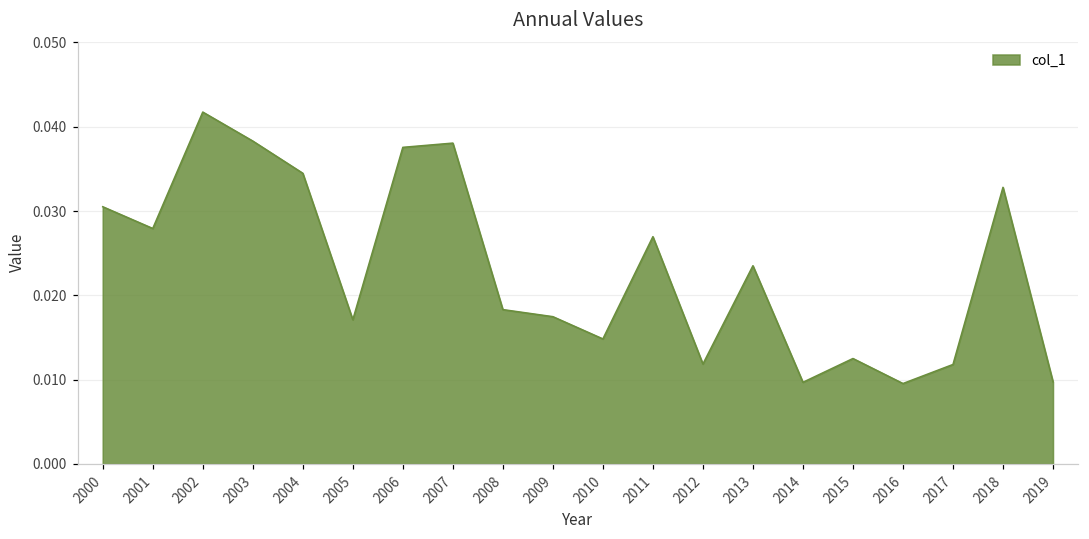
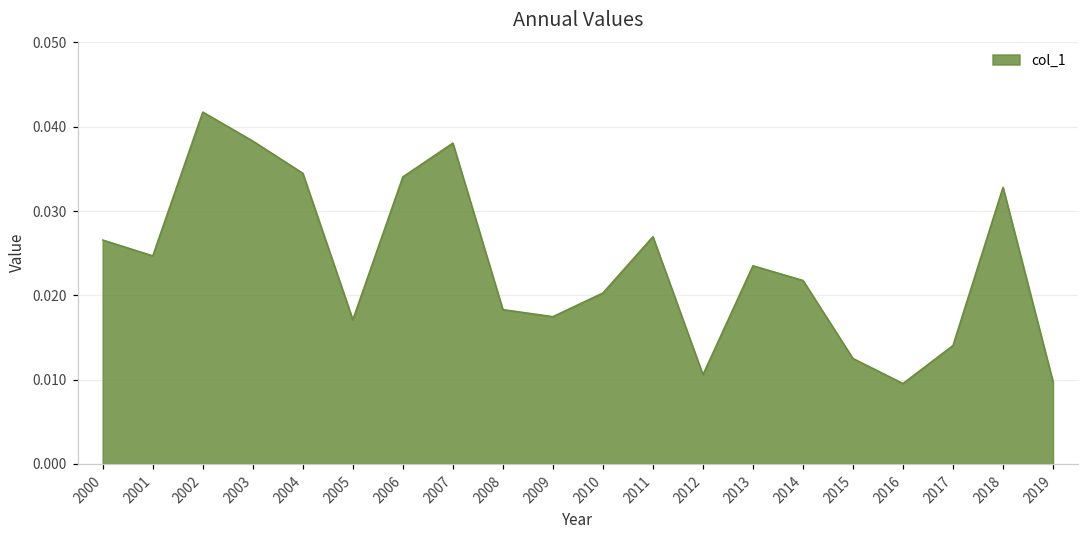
  {
-   "2000": 0.031,
-   "2001": 0.028,
+   "2000": 0.027,
+   "2001": 0.025,
    "2002": 0.042,
    "2003": 0.038,
    "2004": 0.034,
    "2005": 0.017,
-   "2006": 0.038,
+   "2006": 0.034,
    "2007": 0.038,
    "2008": 0.018,
    "2009": 0.017,
-   "2010": 0.015,
+   "2010": 0.020,
    "2011": 0.027,
-   "2012": 0.012,
+   "2012": 0.011,
    "2013": 0.024,
-   "2014": 0.010,
+   "2014": 0.022,
    "2015": 0.013,
    "2016": 0.010,
-   "2017": 0.012,
+   "2017": 0.014,
    "2018": 0.033,
    "2019": 0.010
  }
